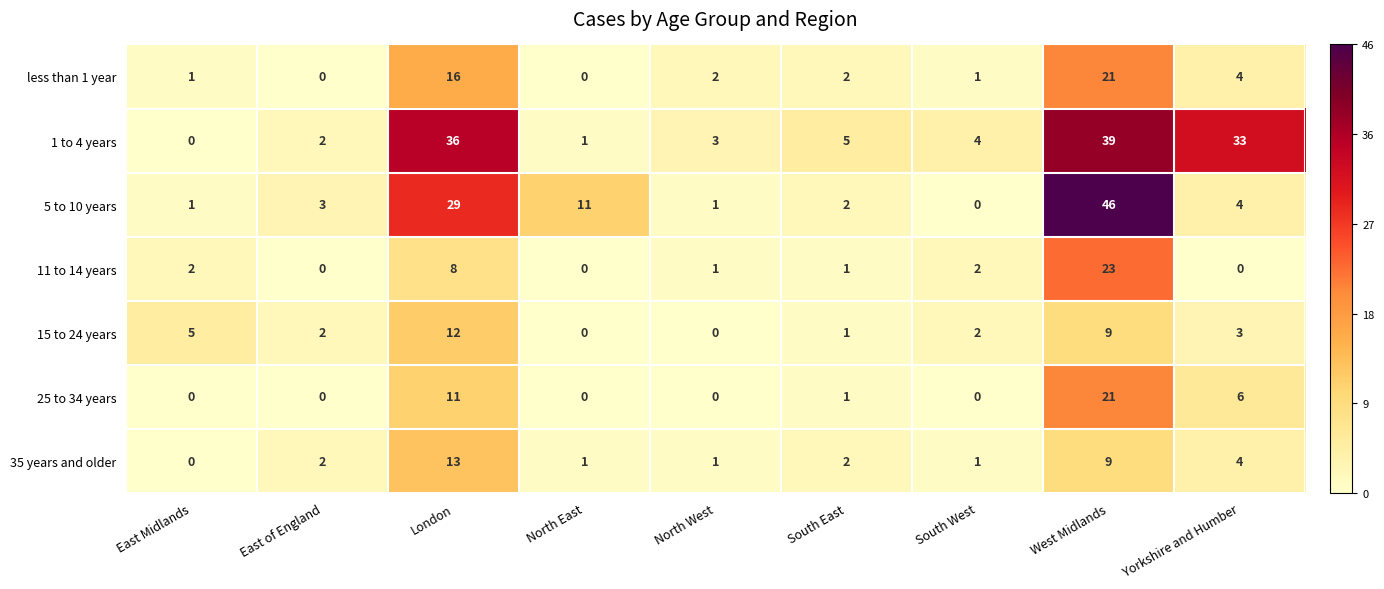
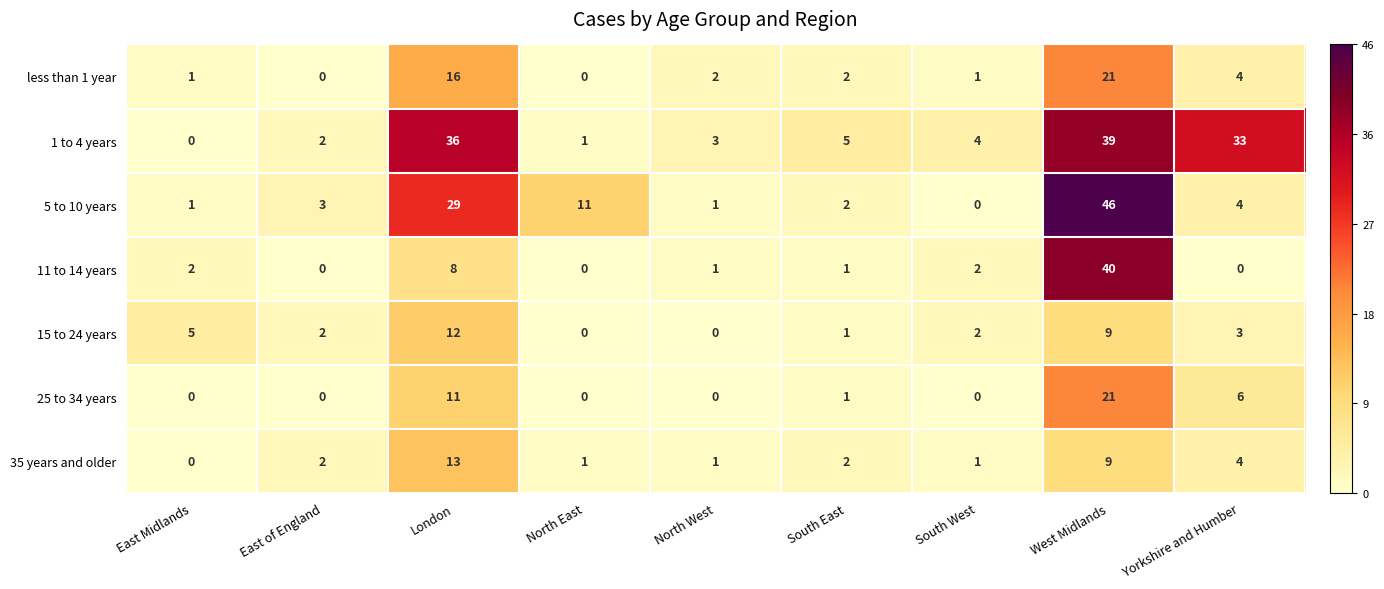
  {
    "less than 1 year": {
      "East Midlands": 1,
      "East of England": 0,
      "London": 16,
      "North East": 0,
      "North West": 2,
      "South East": 2,
      "South West": 1,
      "West Midlands": 21,
      "Yorkshire and Humber": 4
    },
    "1 to 4 years": {
      "East Midlands": 0,
      "East of England": 2,
      "London": 36,
      "North East": 1,
      "North West": 3,
      "South East": 5,
      "South West": 4,
      "West Midlands": 39,
      "Yorkshire and Humber": 33
    },
    "5 to 10 years": {
      "East Midlands": 1,
      "East of England": 3,
      "London": 29,
      "North East": 11,
      "North West": 1,
      "South East": 2,
      "South West": 0,
      "West Midlands": 46,
      "Yorkshire and Humber": 4
    },
    "11 to 14 years": {
      "East Midlands": 2,
      "East of England": 0,
      "London": 8,
      "North East": 0,
      "North West": 1,
      "South East": 1,
      "South West": 2,
-     "West Midlands": 23,
+     "West Midlands": 40,
      "Yorkshire and Humber": 0
    },
    "15 to 24 years": {
      "East Midlands": 5,
      "East of England": 2,
      "London": 12,
      "North East": 0,
      "North West": 0,
      "South East": 1,
      "South West": 2,
      "West Midlands": 9,
      "Yorkshire and Humber": 3
    },
    "25 to 34 years": {
      "East Midlands": 0,
      "East of England": 0,
      "London": 11,
      "North East": 0,
      "North West": 0,
      "South East": 1,
      "South West": 0,
      "West Midlands": 21,
      "Yorkshire and Humber": 6
    },
    "35 years and older": {
      "East Midlands": 0,
      "East of England": 2,
      "London": 13,
      "North East": 1,
      "North West": 1,
      "South East": 2,
      "South West": 1,
      "West Midlands": 9,
      "Yorkshire and Humber": 4
    }
  }
